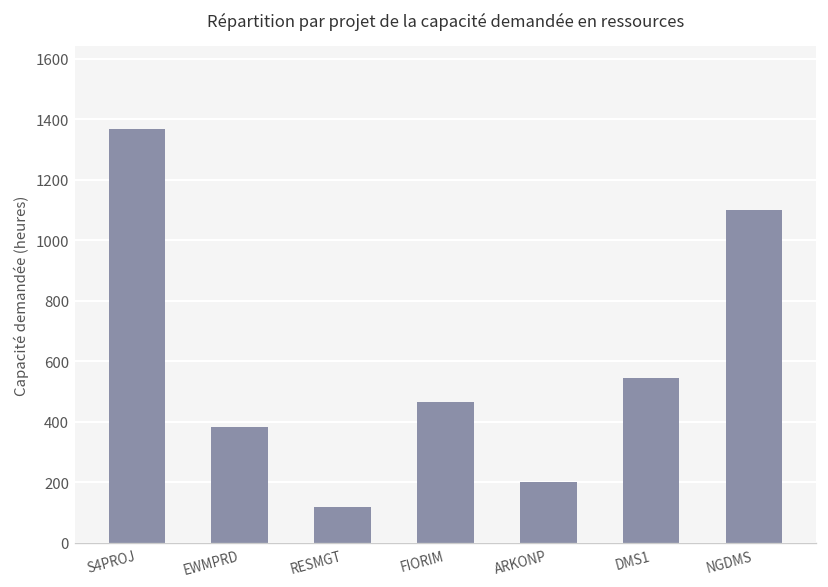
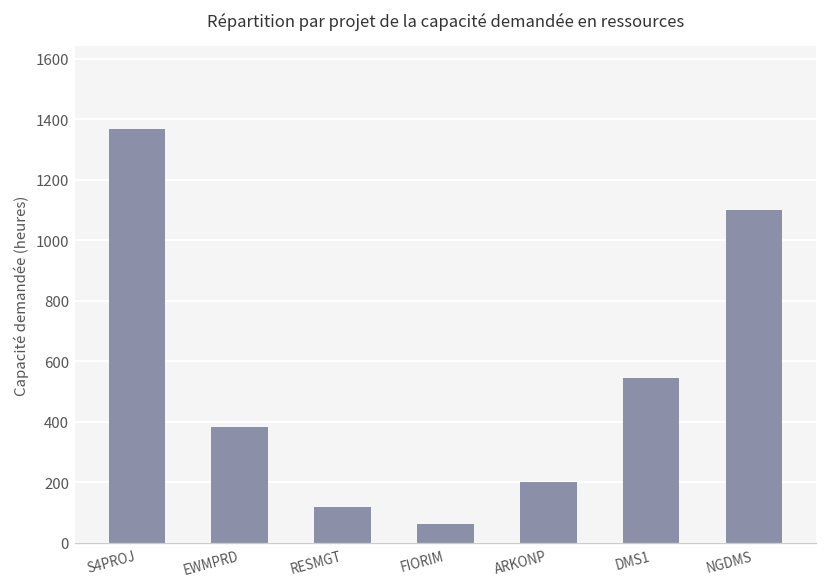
  {
    "S4PROJ": 1370,
    "EWMPRD": 380,
    "RESMGT": 120,
-   "FIORIM": 470,
+   "FIORIM": 60,
    "ARKONP": 200,
    "DMS1": 550,
    "NGDMS": 1100
  }
